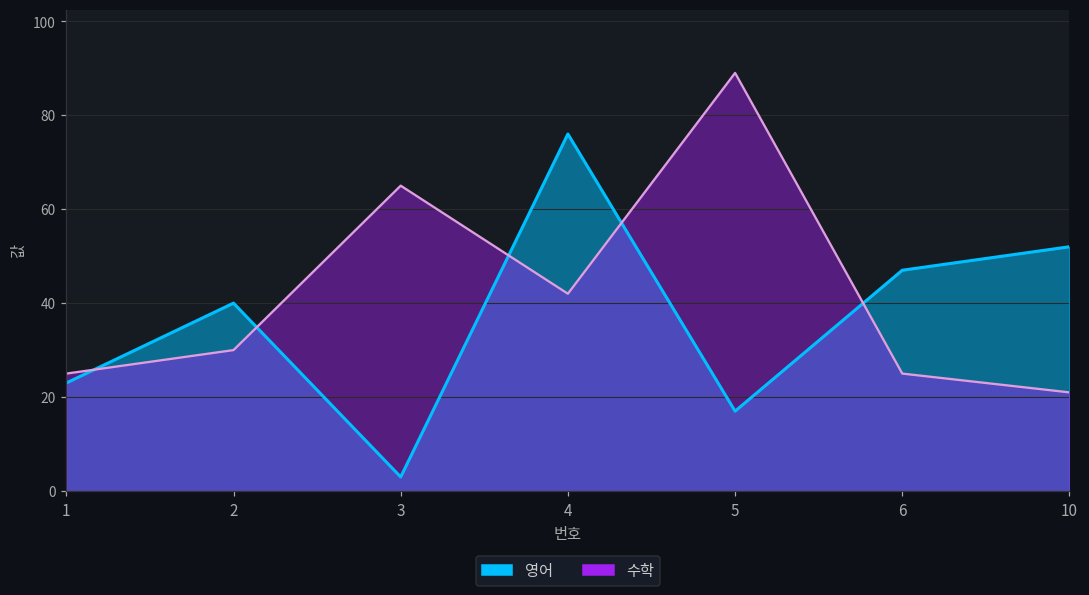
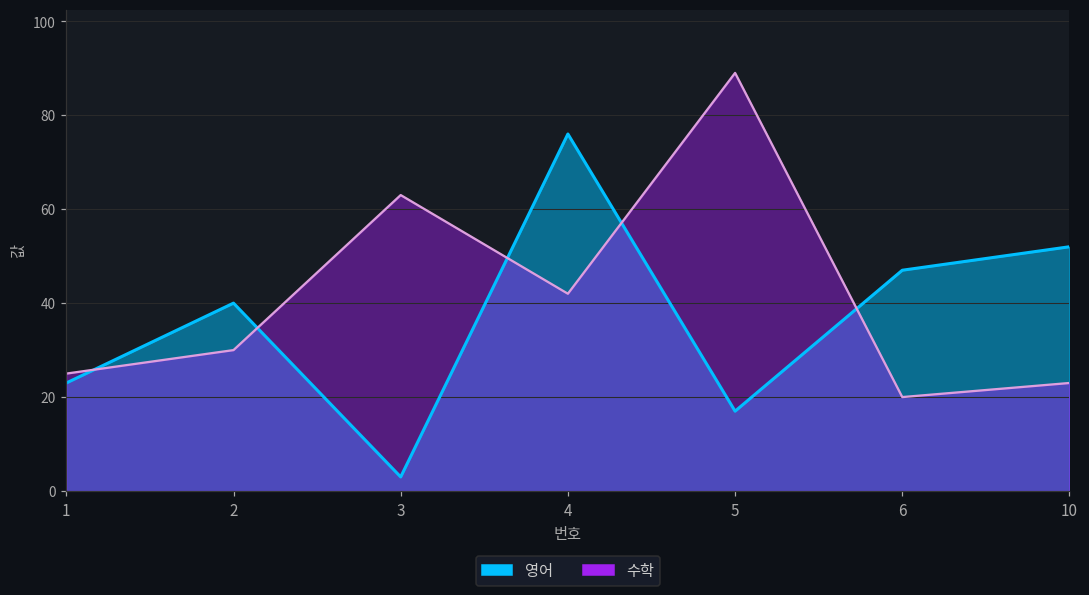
  {
    "영어": {
      "1": 23,
      "2": 40,
      "3": 3,
      "4": 76,
      "5": 17,
      "6": 47,
      "10": 52
    },
    "수학": {
      "1": 25,
      "2": 30,
-     "3": 65,
+     "3": 63,
      "4": 42,
      "5": 89,
-     "6": 25,
-     "10": 21
+     "6": 20,
+     "10": 23
    }
  }
